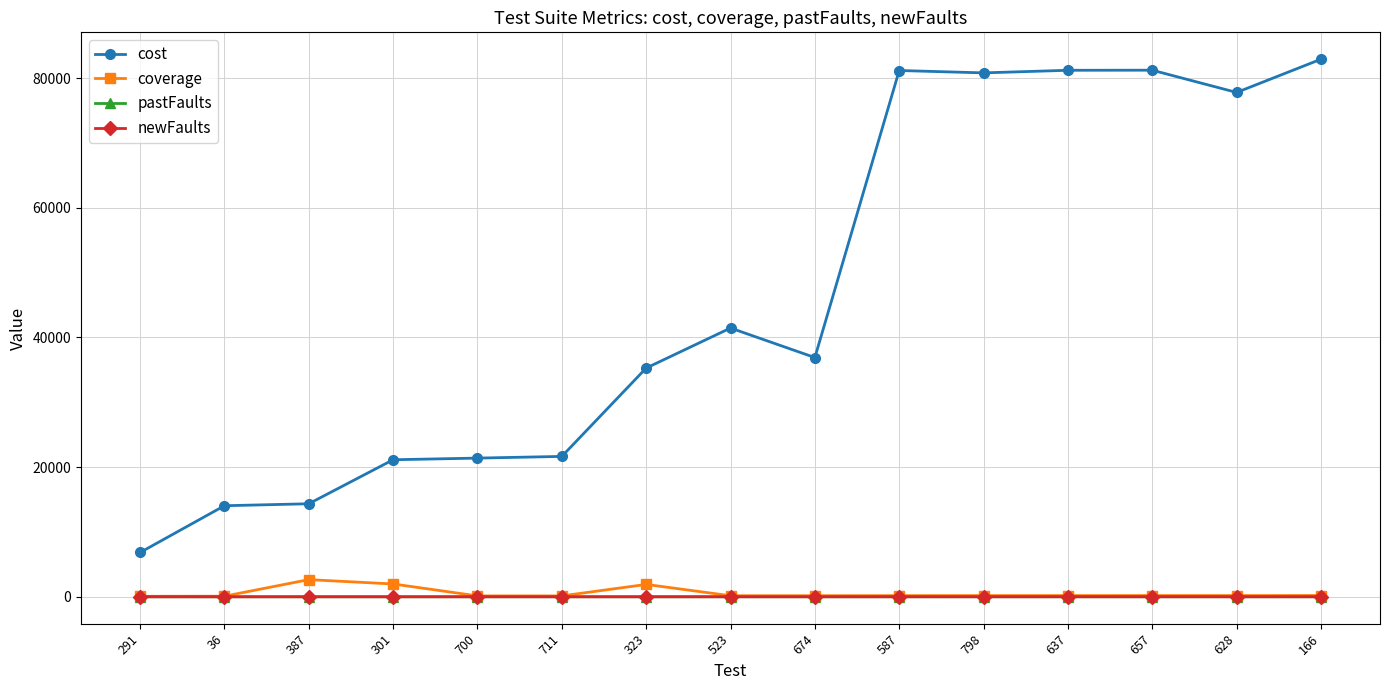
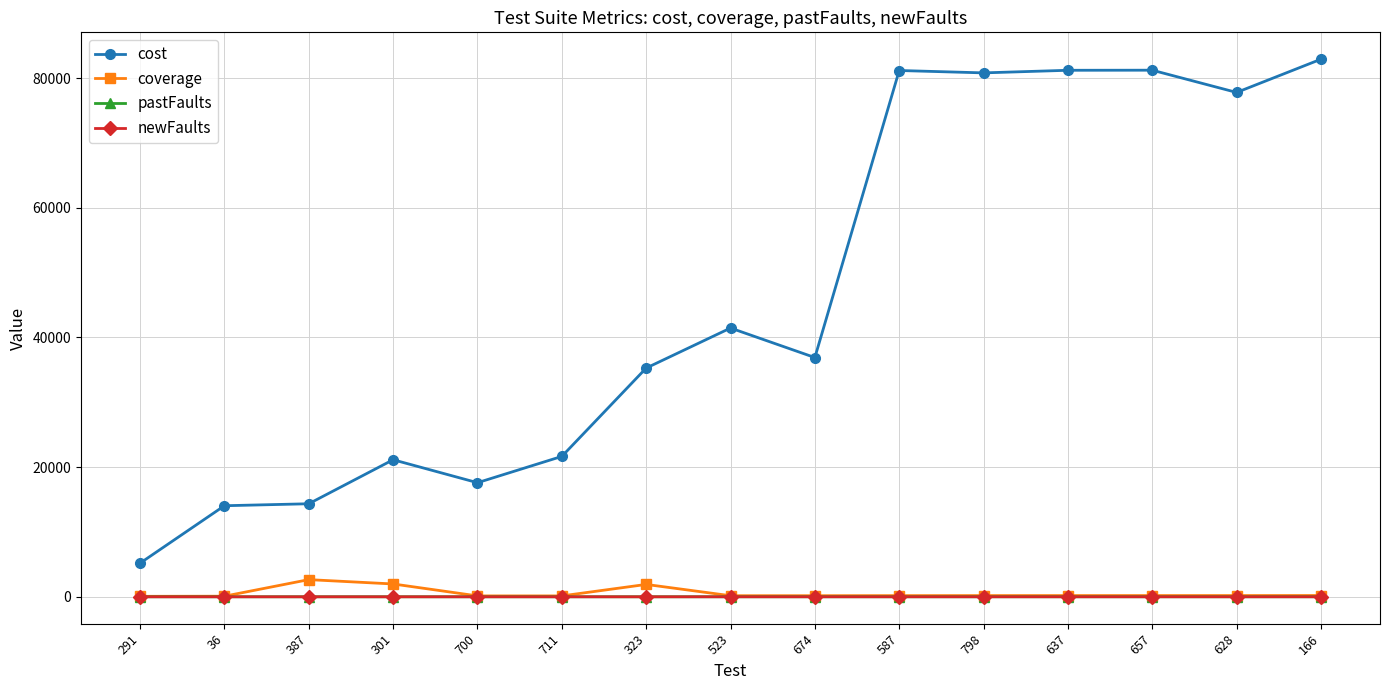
  {
    "cost": {
-     "291": 7000,
+     "291": 5000,
      "36": 14000,
      "387": 14000,
      "301": 21000,
-     "700": 21000,
+     "700": 18000,
      "711": 22000,
      "323": 35000,
      "523": 41000,
      "674": 37000,
      "587": 81000,
      "798": 81000,
      "637": 81000,
      "657": 81000,
      "628": 78000,
      "166": 83000
    },
    "coverage": {
      "387": 3000,
      "301": 2000,
      "323": 2000
    },
    "newFaults": {
      "387": 0,
      "301": 0,
      "323": 0
    }
  }
